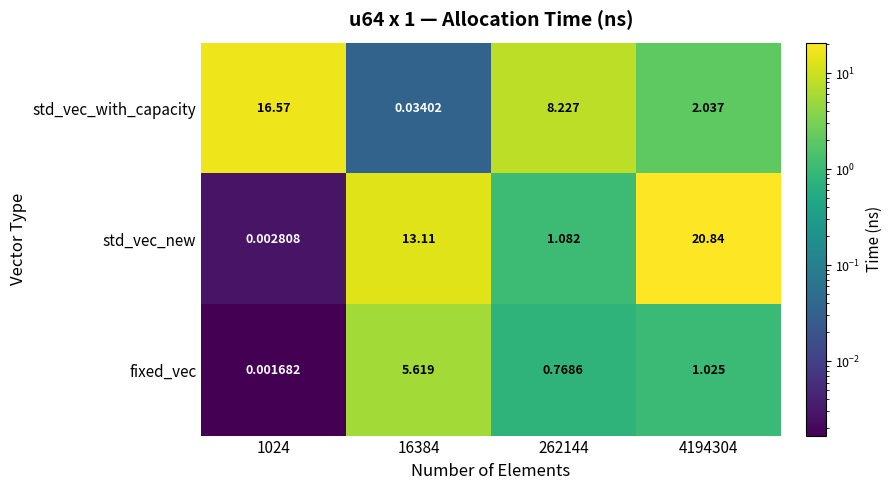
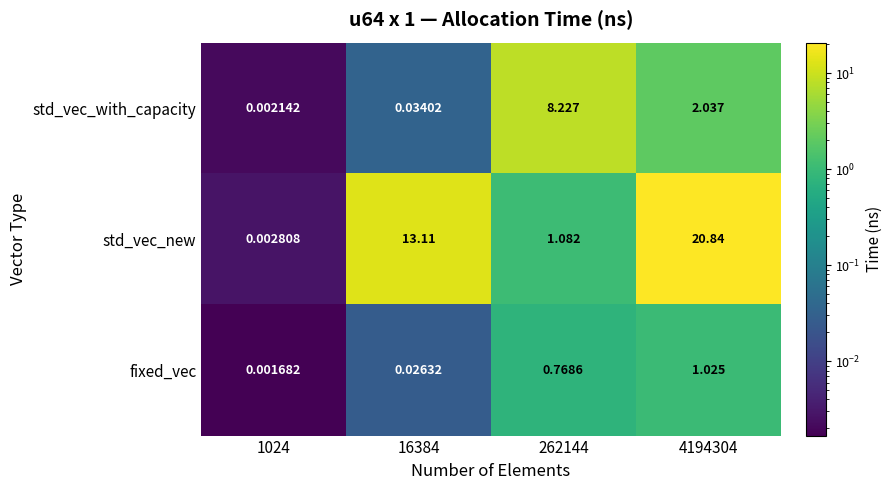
  {
    "std_vec_with_capacity": {
-     "1024": 16.57,
+     "1024": 0.002142,
      "16384": 0.03402,
      "262144": 8.227,
      "4194304": 2.037
    },
    "std_vec_new": {
      "1024": 0.002808,
      "16384": 13.11,
      "262144": 1.082,
      "4194304": 20.84
    },
    "fixed_vec": {
      "1024": 0.001682,
-     "16384": 5.619,
+     "16384": 0.02632,
      "262144": 0.7686,
      "4194304": 1.025
    }
  }
